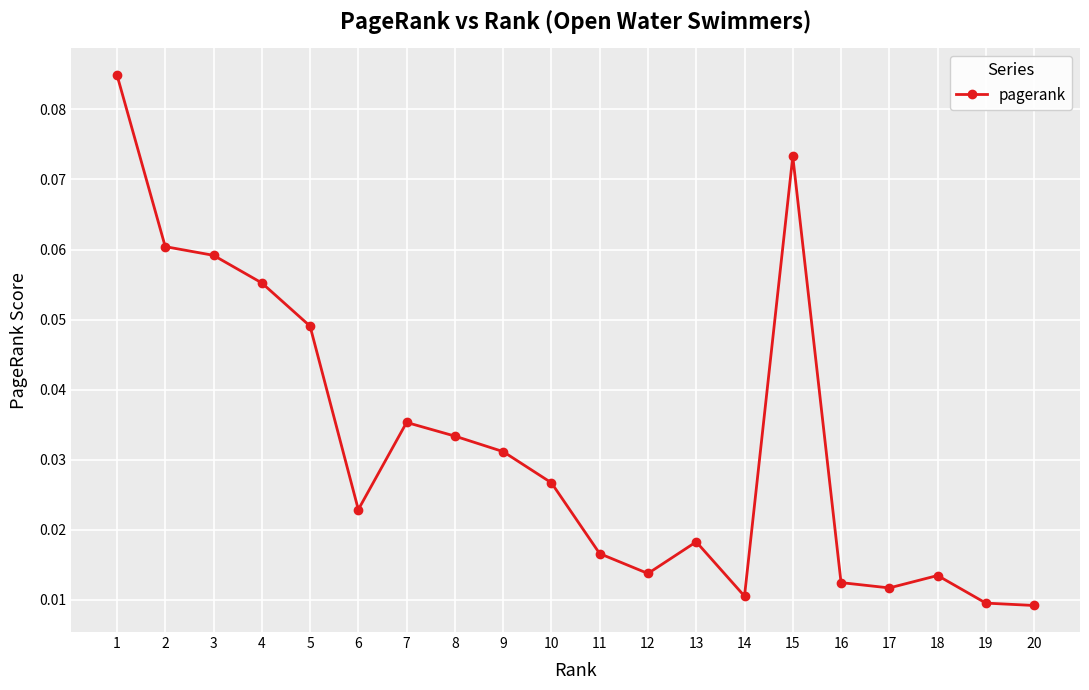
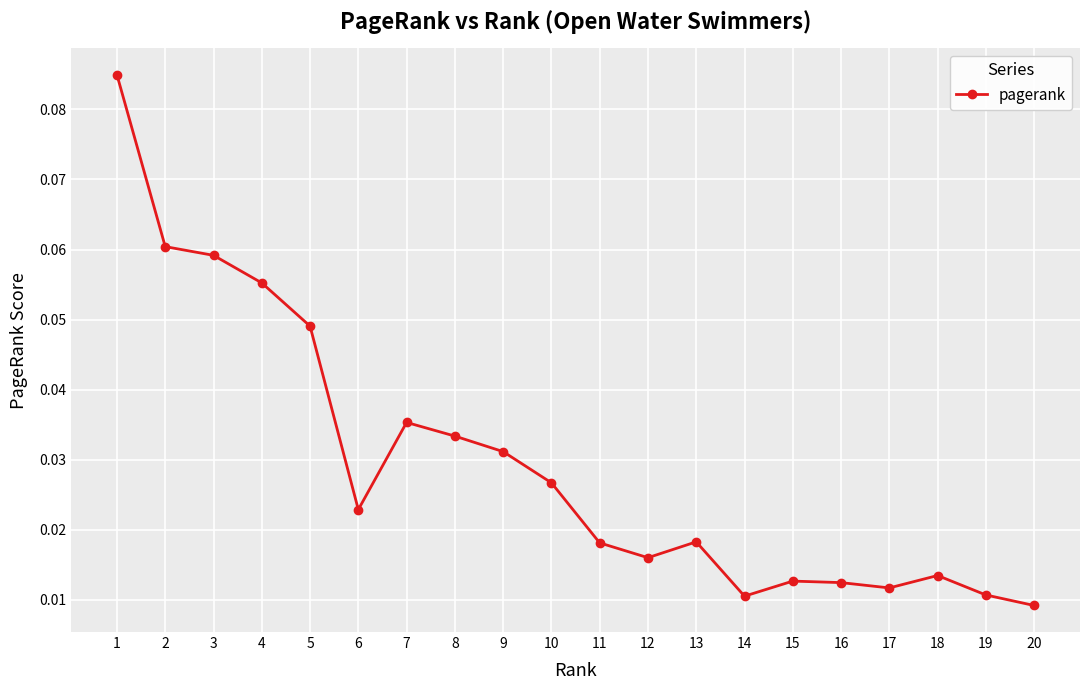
  {
    "1": 0.085,
    "2": 0.060,
    "3": 0.059,
    "4": 0.055,
    "5": 0.049,
    "6": 0.023,
    "7": 0.035,
    "8": 0.033,
    "9": 0.031,
    "10": 0.027,
-   "11": 0.017,
-   "12": 0.014,
+   "11": 0.018,
+   "12": 0.016,
    "13": 0.018,
    "14": 0.011,
-   "15": 0.073,
+   "15": 0.013,
    "16": 0.012,
    "17": 0.012,
    "18": 0.013,
-   "19": 0.010,
+   "19": 0.011,
    "20": 0.009
  }
